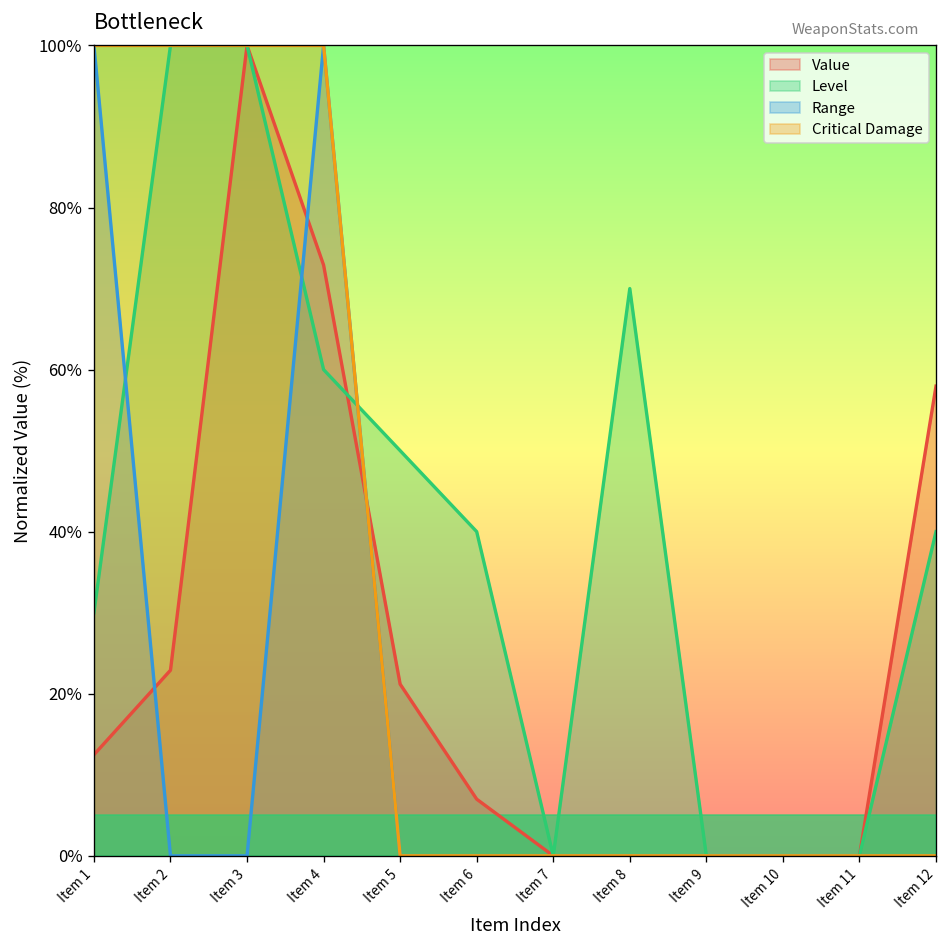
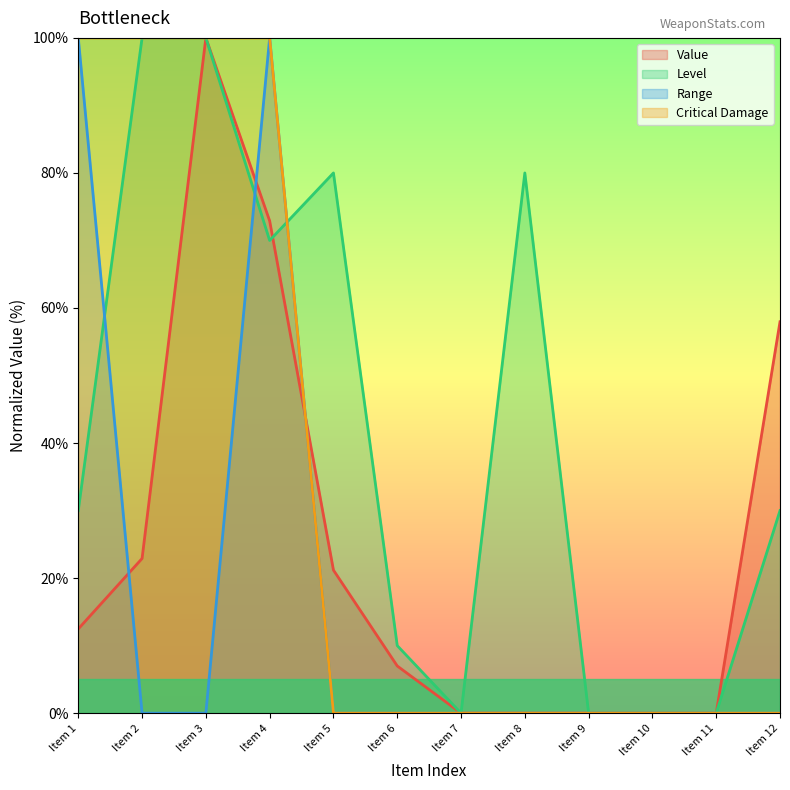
  {
    "Level": {
      "Item 1": "30%",
-     "Item 4": "60%",
-     "Item 5": "50%",
-     "Item 6": "40%",
-     "Item 8": "70%",
-     "Item 12": "40%"
+     "Item 4": "70%",
+     "Item 5": "80%",
+     "Item 6": "10%",
+     "Item 8": "80%",
+     "Item 12": "30%"
    }
  }
